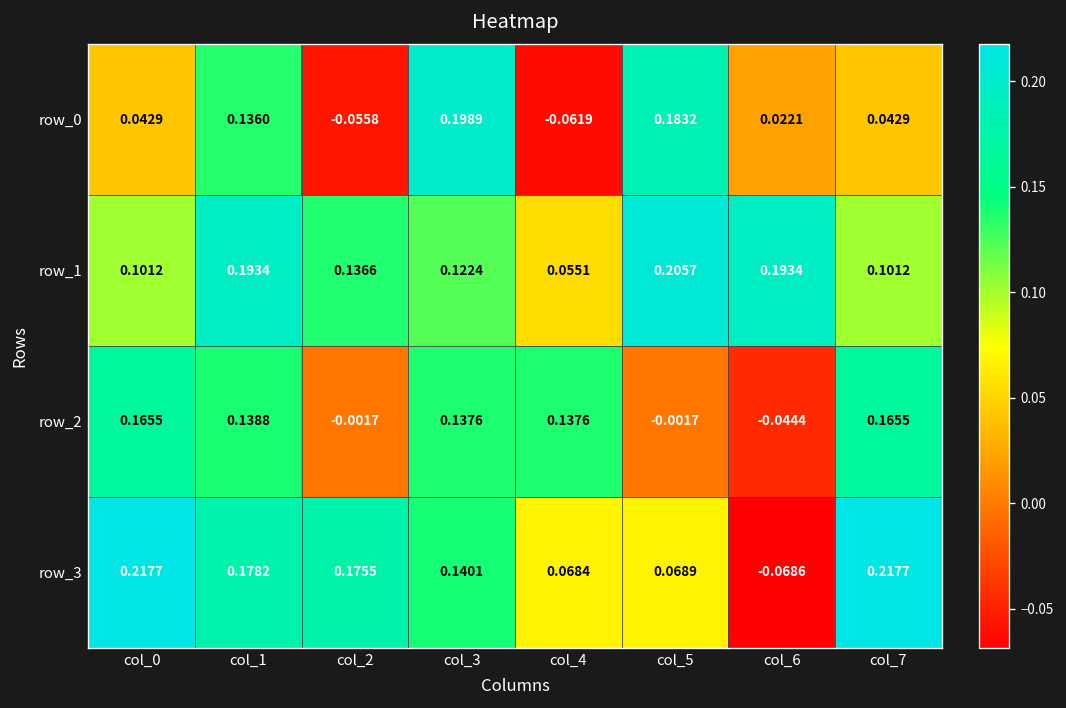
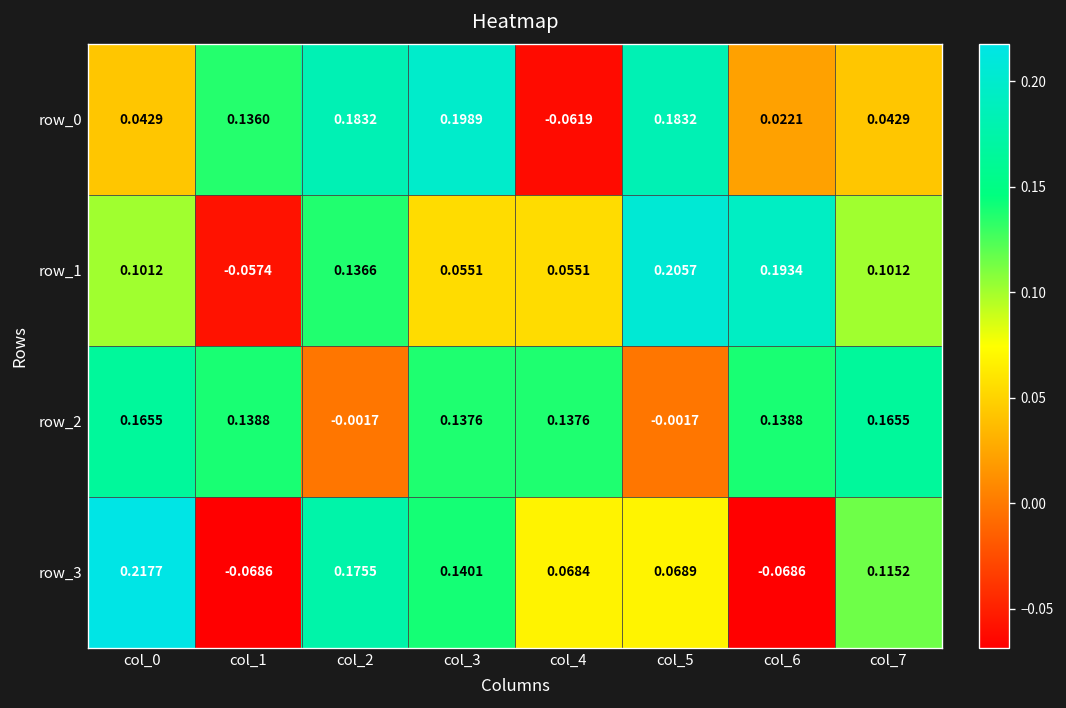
  {
    "row_0": {
      "col_0": 0.0429,
      "col_1": 0.1360,
-     "col_2": -0.0558,
+     "col_2": 0.1832,
      "col_3": 0.1989,
      "col_4": -0.0619,
      "col_5": 0.1832,
      "col_6": 0.0221,
      "col_7": 0.0429
    },
    "row_1": {
      "col_0": 0.1012,
-     "col_1": 0.1934,
+     "col_1": -0.0574,
      "col_2": 0.1366,
-     "col_3": 0.1224,
+     "col_3": 0.0551,
      "col_4": 0.0551,
      "col_5": 0.2057,
      "col_6": 0.1934,
      "col_7": 0.1012
    },
    "row_2": {
      "col_0": 0.1655,
      "col_1": 0.1388,
      "col_2": -0.0017,
      "col_3": 0.1376,
      "col_4": 0.1376,
      "col_5": -0.0017,
-     "col_6": -0.0444,
+     "col_6": 0.1388,
      "col_7": 0.1655
    },
    "row_3": {
      "col_0": 0.2177,
-     "col_1": 0.1782,
+     "col_1": -0.0686,
      "col_2": 0.1755,
      "col_3": 0.1401,
      "col_4": 0.0684,
      "col_5": 0.0689,
      "col_6": -0.0686,
-     "col_7": 0.2177
+     "col_7": 0.1152
    }
  }
